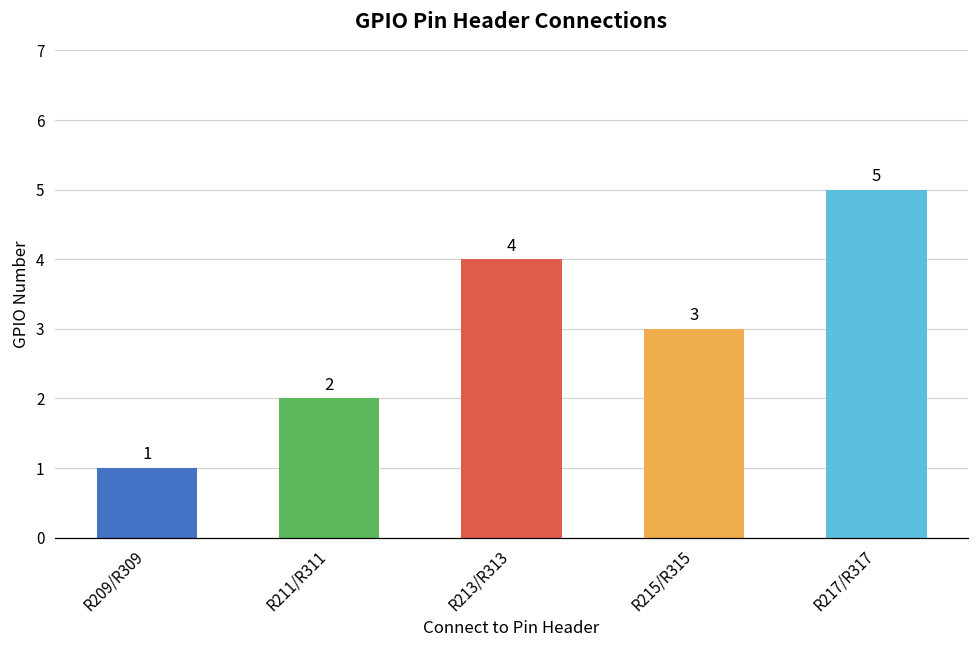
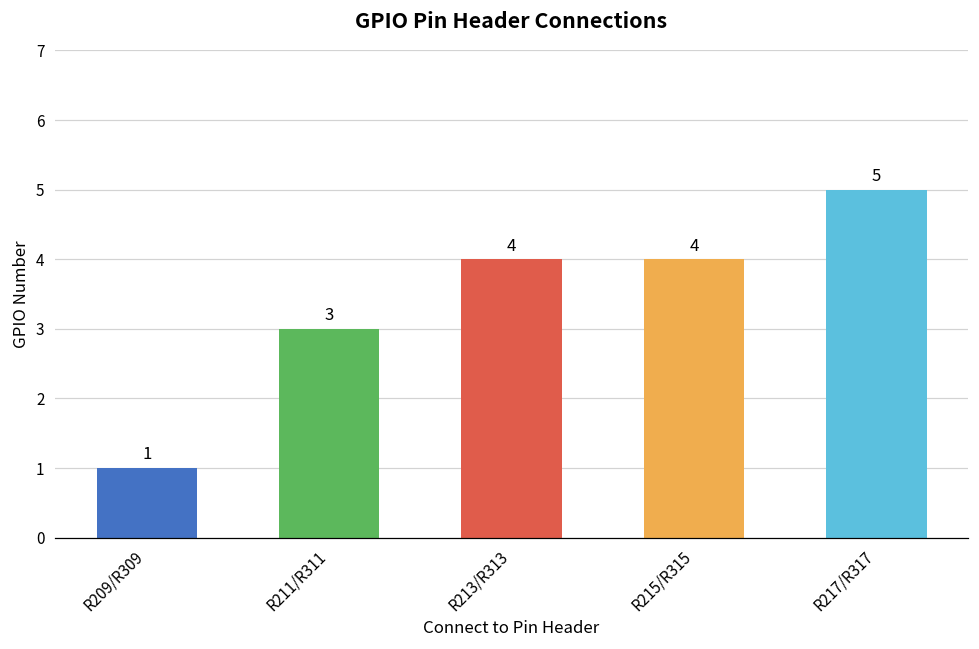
  {
    "R209/R309": 1,
-   "R211/R311": 2,
+   "R211/R311": 3,
    "R213/R313": 4,
-   "R215/R315": 3,
+   "R215/R315": 4,
    "R217/R317": 5
  }
